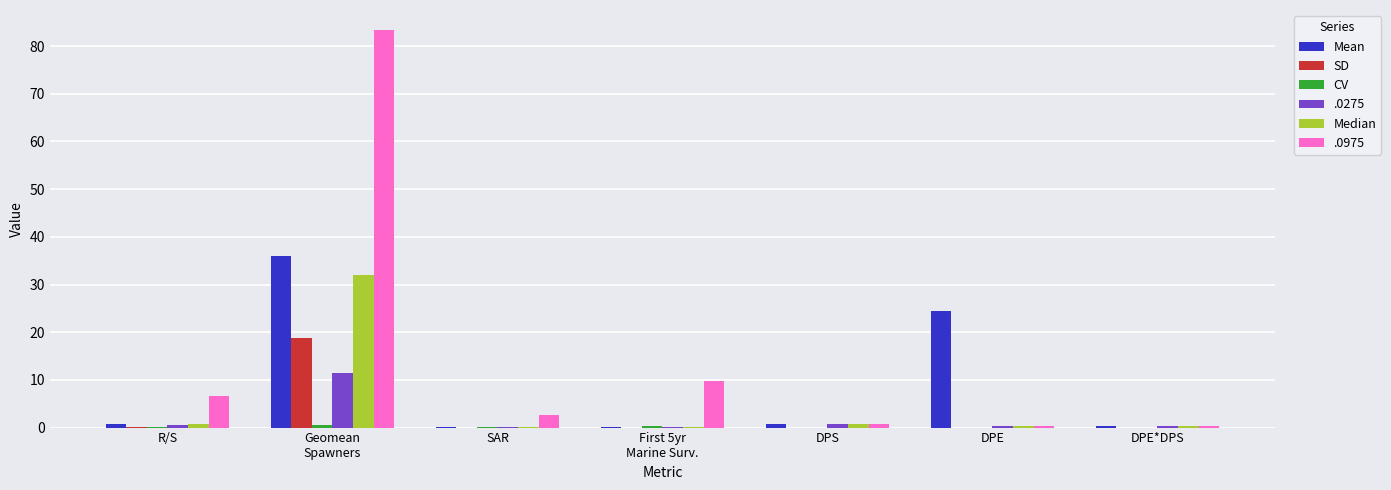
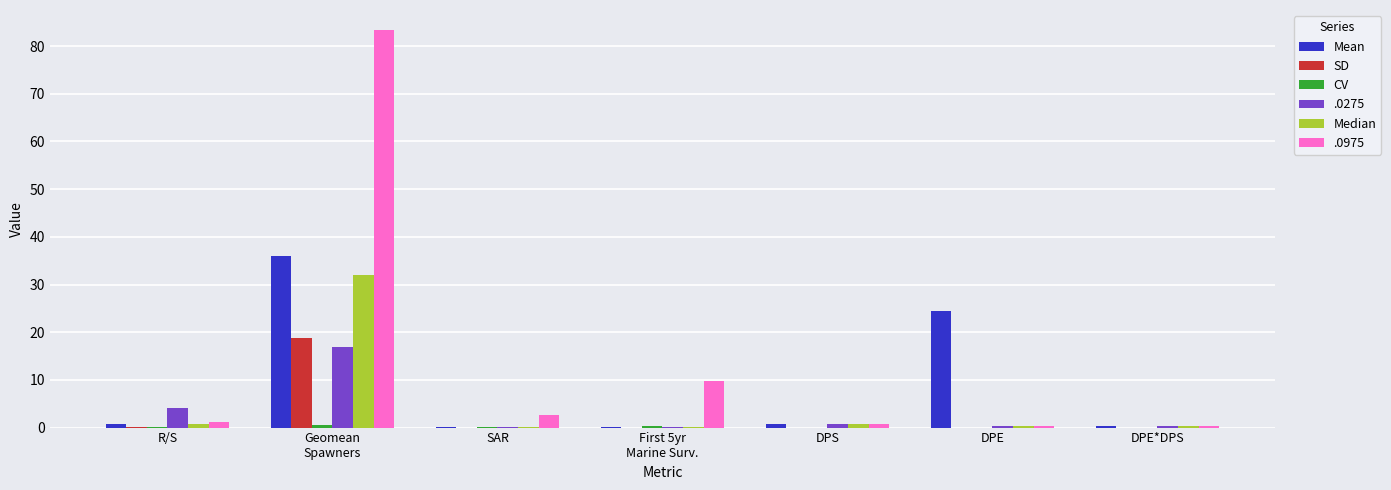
  {
    "Mean": {
      "R/S": 1,
      "Geomean Spawners": 36,
      "DPS": 1,
      "DPE": 24
    },
    "SD": {
      "Geomean Spawners": 19
    },
    "CV": {
      "Geomean Spawners": 1
    },
    ".0275": {
-     "R/S": 1,
-     "Geomean Spawners": 11,
+     "R/S": 4,
+     "Geomean Spawners": 17,
      "DPS": 1
    },
    "Median": {
      "R/S": 1,
      "Geomean Spawners": 32,
      "DPS": 1
    },
    ".0975": {
-     "R/S": 7,
+     "R/S": 1,
      "Geomean Spawners": 83,
      "SAR": 3,
      "First 5yr Marine Surv.": 10,
      "DPS": 1
    }
  }
